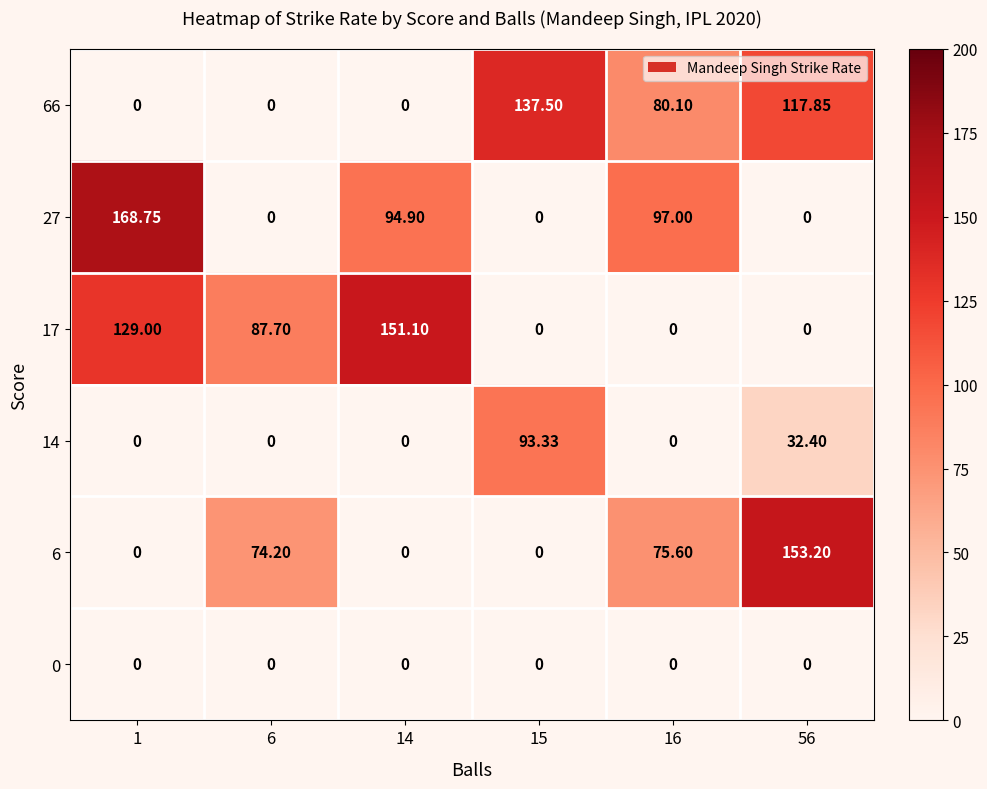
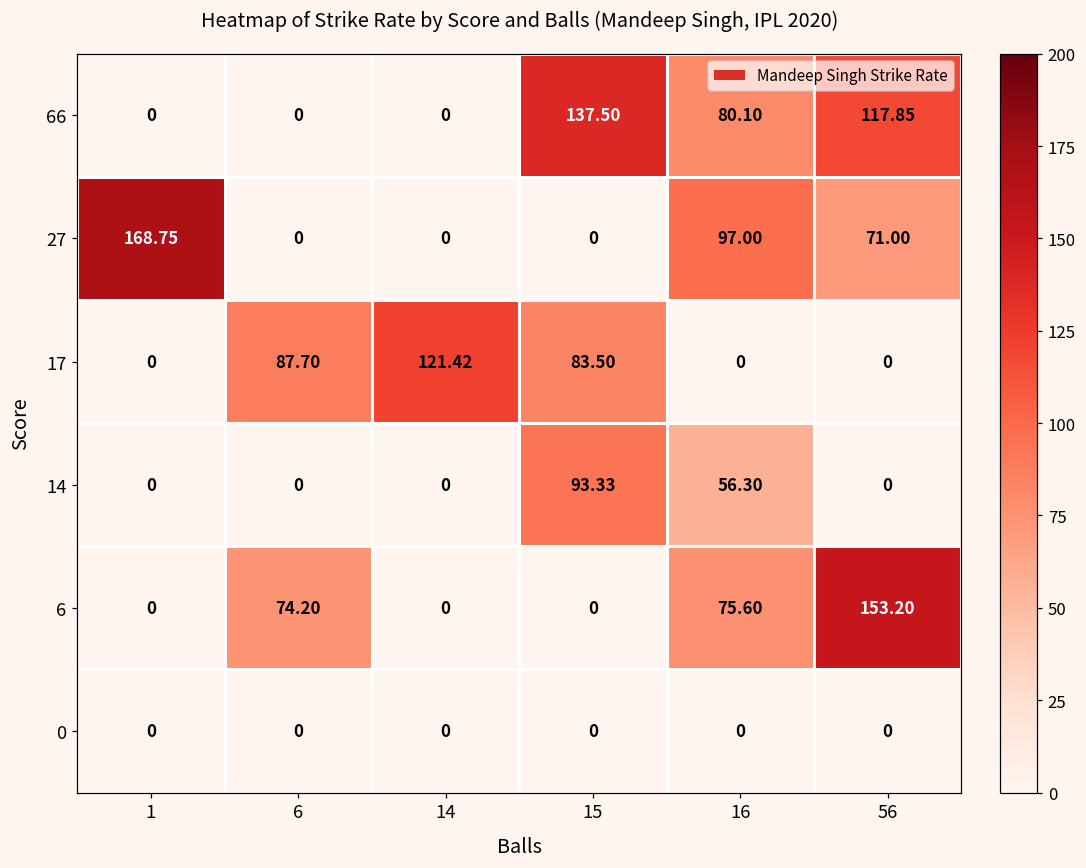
  {
    "66": {
      "1": 0,
      "6": 0,
      "14": 0,
      "15": 137.50,
      "16": 80.10,
      "56": 117.85
    },
    "27": {
      "1": 168.75,
      "6": 0,
-     "14": 94.90,
+     "14": 0,
      "15": 0,
      "16": 97.00,
-     "56": 0
+     "56": 71.00
    },
    "17": {
-     "1": 129.00,
+     "1": 0,
      "6": 87.70,
-     "14": 151.10,
-     "15": 0,
+     "14": 121.42,
+     "15": 83.50,
      "16": 0,
      "56": 0
    },
    "14": {
      "1": 0,
      "6": 0,
      "14": 0,
      "15": 93.33,
-     "16": 0,
-     "56": 32.40
+     "16": 56.30,
+     "56": 0
    },
    "6": {
      "1": 0,
      "6": 74.20,
      "14": 0,
      "15": 0,
      "16": 75.60,
      "56": 153.20
    },
    "0": {
      "1": 0,
      "6": 0,
      "14": 0,
      "15": 0,
      "16": 0,
      "56": 0
    }
  }
